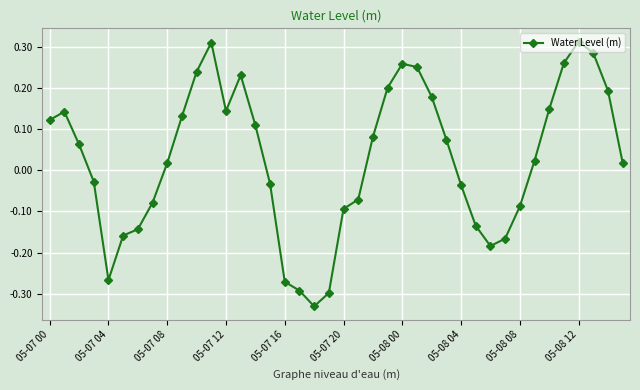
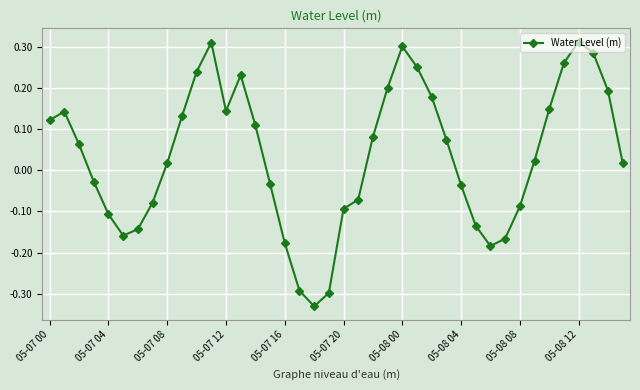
  {
    "05-07 00": 0.12,
-   "05-07 04": -0.27,
+   "05-07 04": -0.11,
    "05-07 08": 0.02,
    "05-07 12": 0.14,
-   "05-07 16": -0.27,
+   "05-07 16": -0.18,
    "05-07 20": -0.09,
-   "05-08 00": 0.26,
+   "05-08 00": 0.30,
    "05-08 04": -0.04,
    "05-08 08": -0.09
  }
